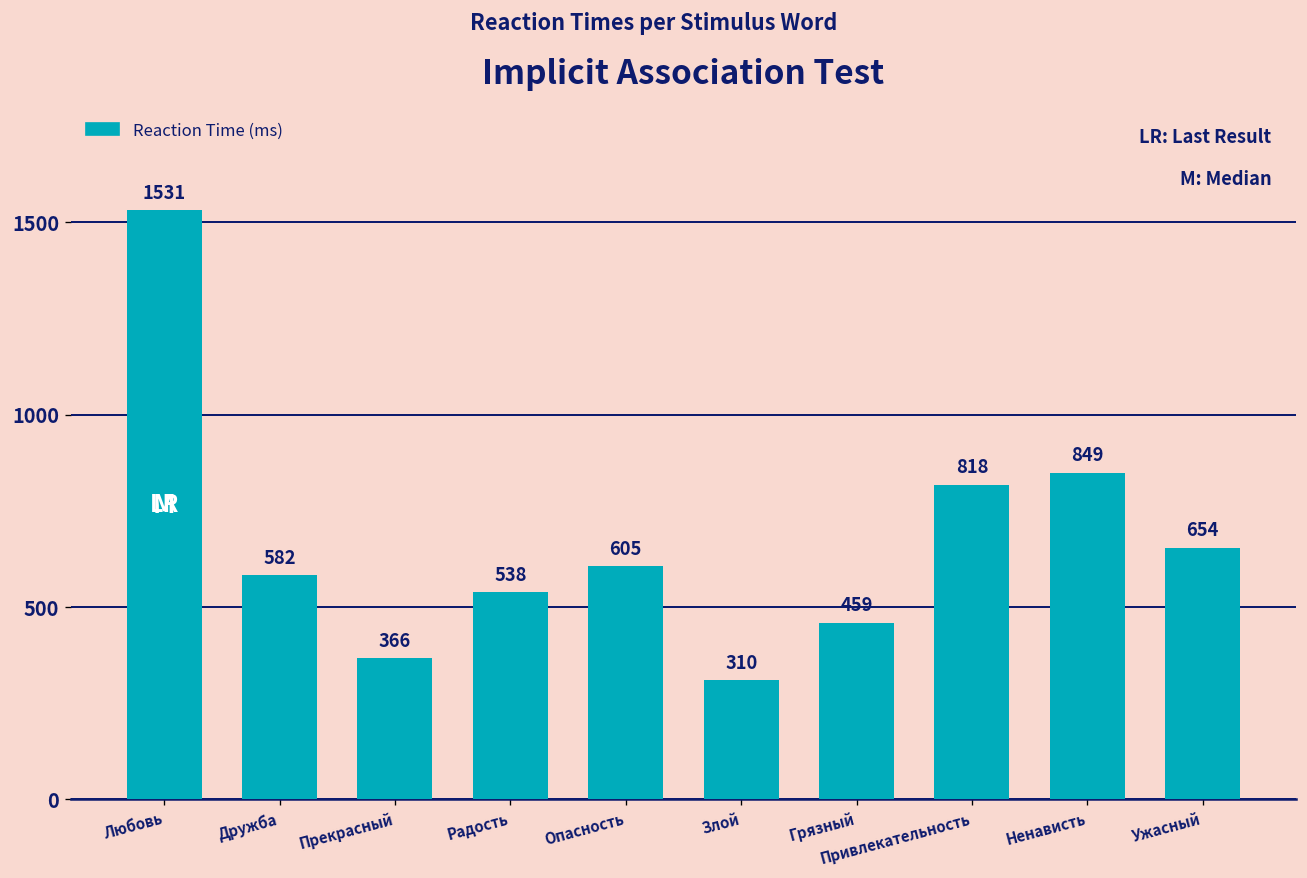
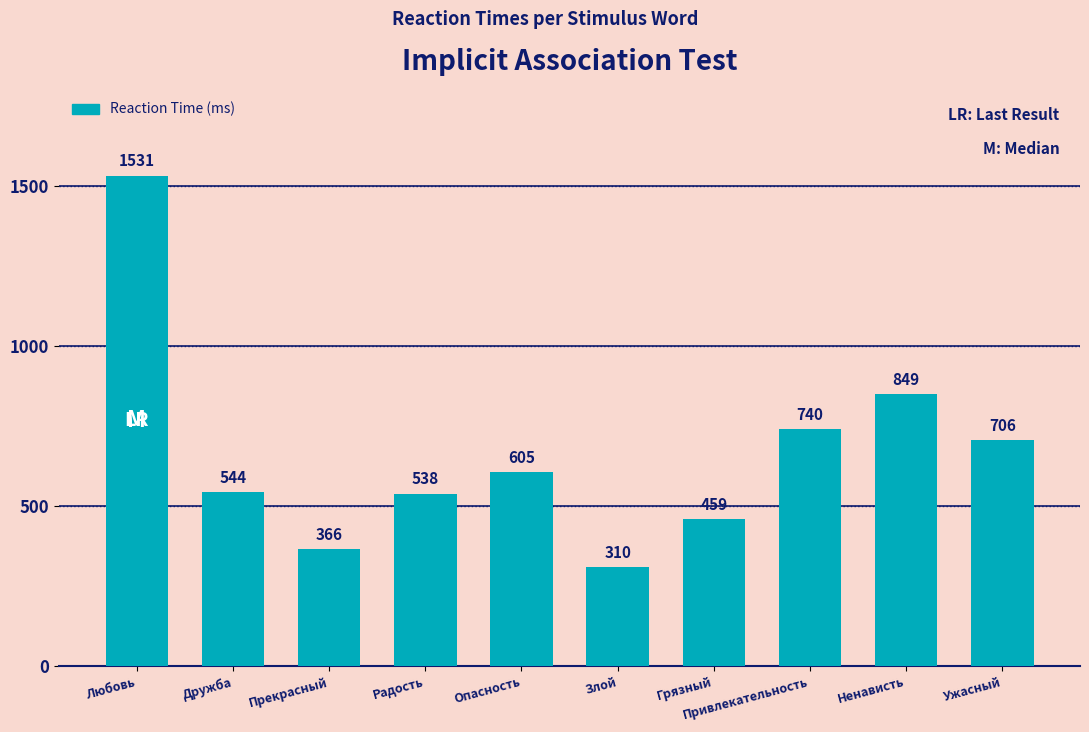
  {
    "Любовь": 1531,
-   "Дружба": 582,
+   "Дружба": 544,
    "Прекрасный": 366,
    "Радость": 538,
    "Опасность": 605,
    "Злой": 310,
    "Грязный": 459,
-   "Привлекательность": 818,
+   "Привлекательность": 740,
    "Ненависть": 849,
-   "Ужасный": 654
+   "Ужасный": 706
  }
